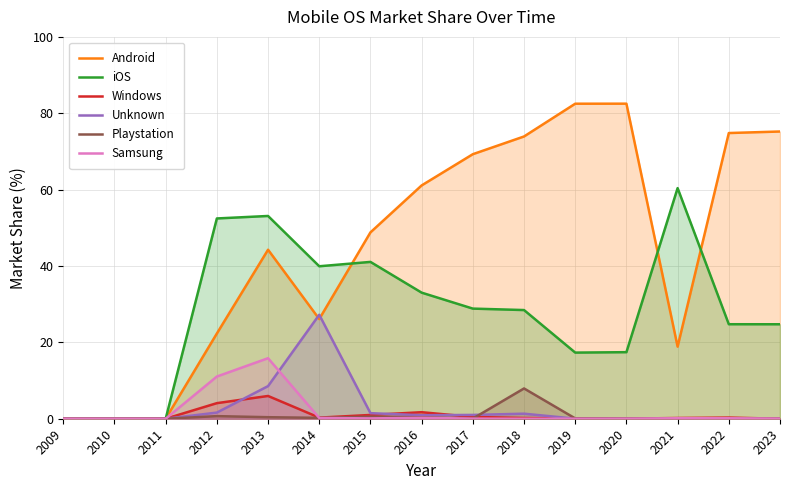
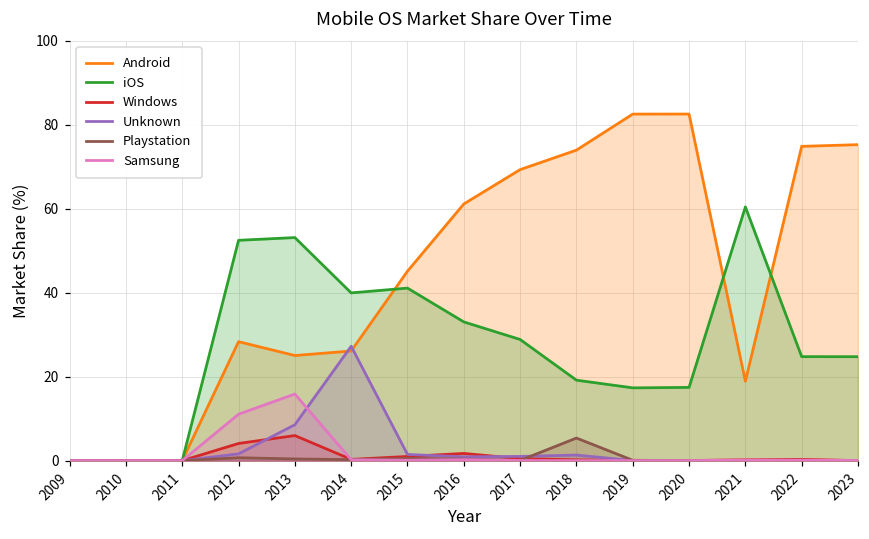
  {
    "Android": {
-     "2012": 22,
-     "2013": 44,
+     "2012": 28,
+     "2013": 25,
      "2014": 26,
-     "2015": 49,
+     "2015": 45,
      "2016": 61,
      "2017": 69,
      "2018": 74,
      "2019": 83,
      "2020": 83,
      "2021": 19,
      "2022": 75,
      "2023": 75
    },
    "iOS": {
      "2012": 52,
      "2013": 53,
      "2014": 40,
      "2015": 41,
      "2016": 33,
      "2017": 29,
-     "2018": 28,
+     "2018": 19,
      "2019": 17,
      "2020": 17,
      "2021": 60,
      "2022": 25,
      "2023": 25
    },
    "Windows": {
      "2012": 4,
      "2013": 6,
      "2016": 2
    },
    "Unknown": {
      "2012": 2,
      "2013": 9,
      "2014": 27,
      "2018": 1
    },
    "Playstation": {
      "2012": 1,
      "2013": 0,
-     "2018": 8
+     "2018": 5
    },
    "Samsung": {
      "2012": 11,
      "2013": 16
    }
  }
